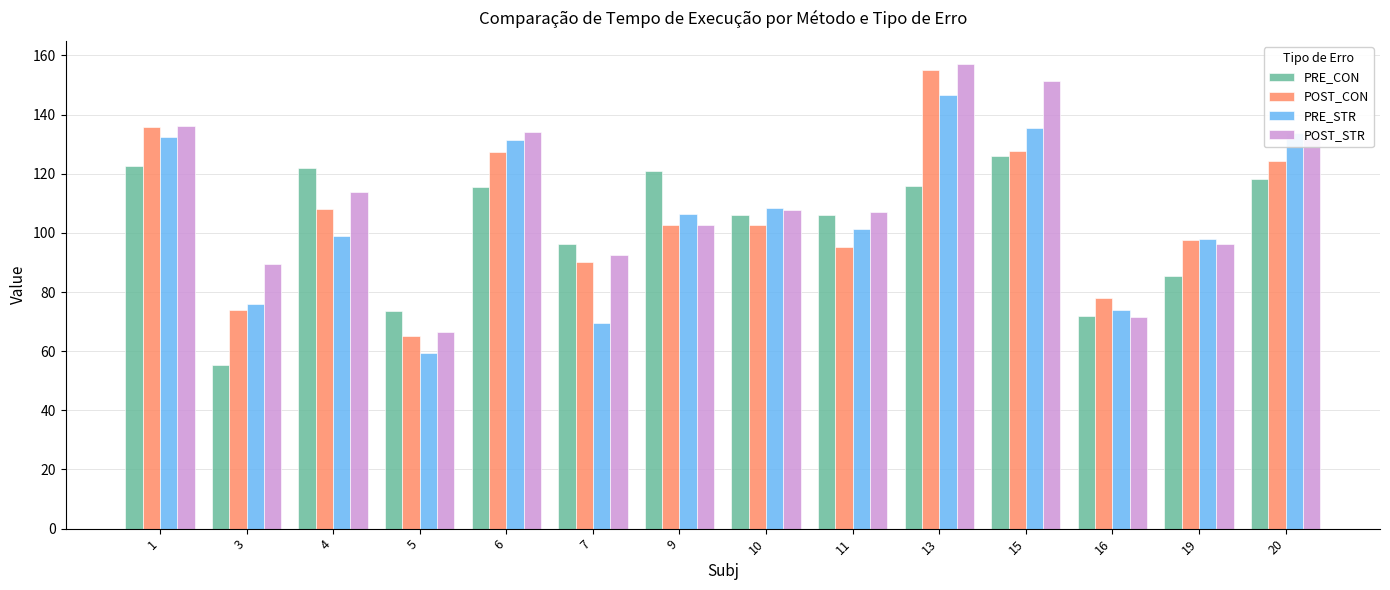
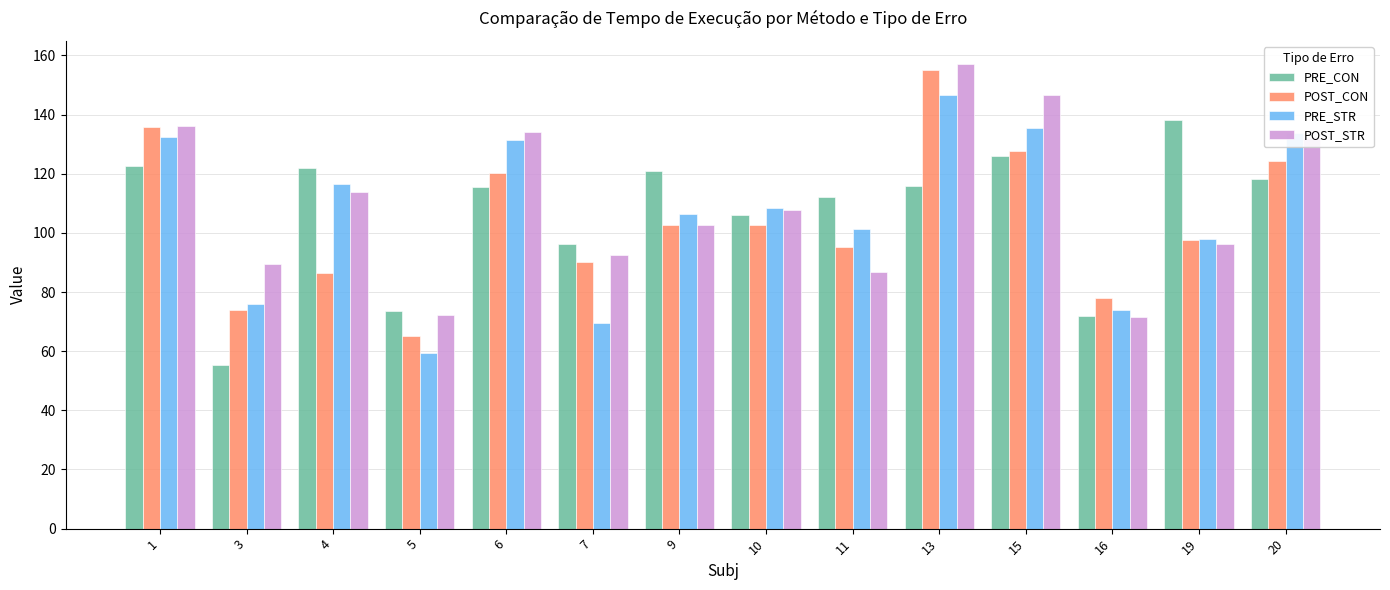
  {
    "PRE_CON": {
      "1": 123,
      "3": 55,
      "4": 122,
      "5": 74,
      "6": 116,
      "7": 96,
      "9": 121,
      "10": 106,
-     "11": 106,
+     "11": 112,
      "13": 116,
      "15": 126,
      "16": 72,
-     "19": 85,
+     "19": 138,
      "20": 118
    },
    "POST_CON": {
      "1": 136,
      "3": 74,
-     "4": 108,
+     "4": 86,
      "5": 65,
-     "6": 127,
+     "6": 120,
      "7": 90,
      "9": 103,
      "10": 103,
      "11": 95,
      "13": 155,
      "15": 128,
      "16": 78,
      "19": 98,
      "20": 124
    },
    "PRE_STR": {
      "1": 132,
      "3": 76,
-     "4": 99,
+     "4": 117,
      "5": 59,
      "6": 131,
      "7": 70,
      "9": 107,
      "10": 108,
      "11": 101,
      "13": 147,
      "15": 136,
      "16": 74,
      "19": 98
    },
    "POST_STR": {
      "1": 136,
      "3": 90,
      "4": 114,
-     "5": 67,
+     "5": 72,
      "6": 134,
      "7": 92,
      "9": 103,
      "10": 108,
-     "11": 107,
+     "11": 87,
      "13": 157,
-     "15": 151,
+     "15": 147,
      "16": 72,
      "19": 96
    }
  }
